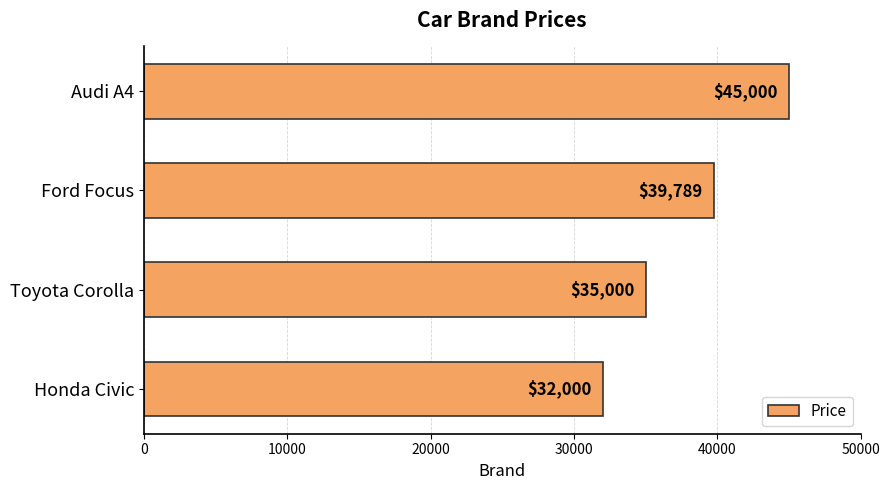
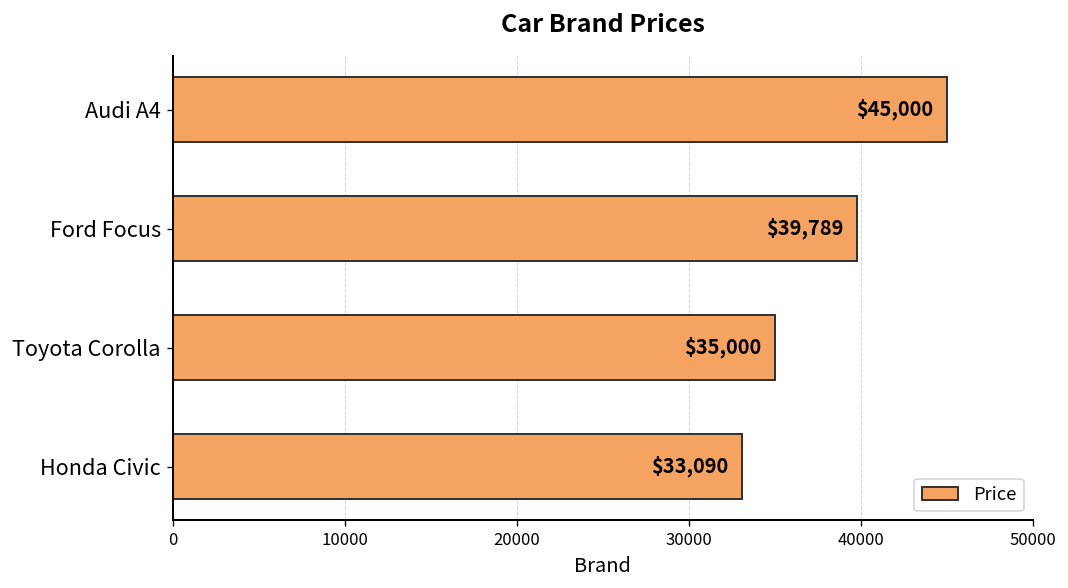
  {
    "Audi A4": "$45,000",
    "Ford Focus": "$39,789",
    "Toyota Corolla": "$35,000",
-   "Honda Civic": "$32,000"
+   "Honda Civic": "$33,090"
  }
